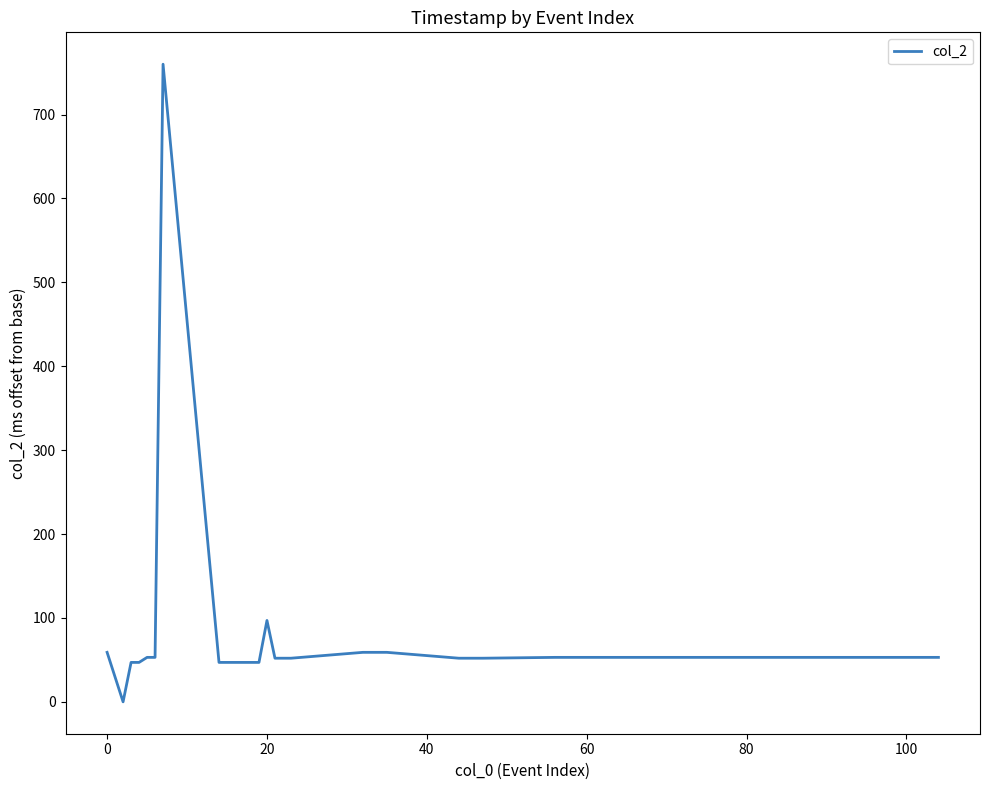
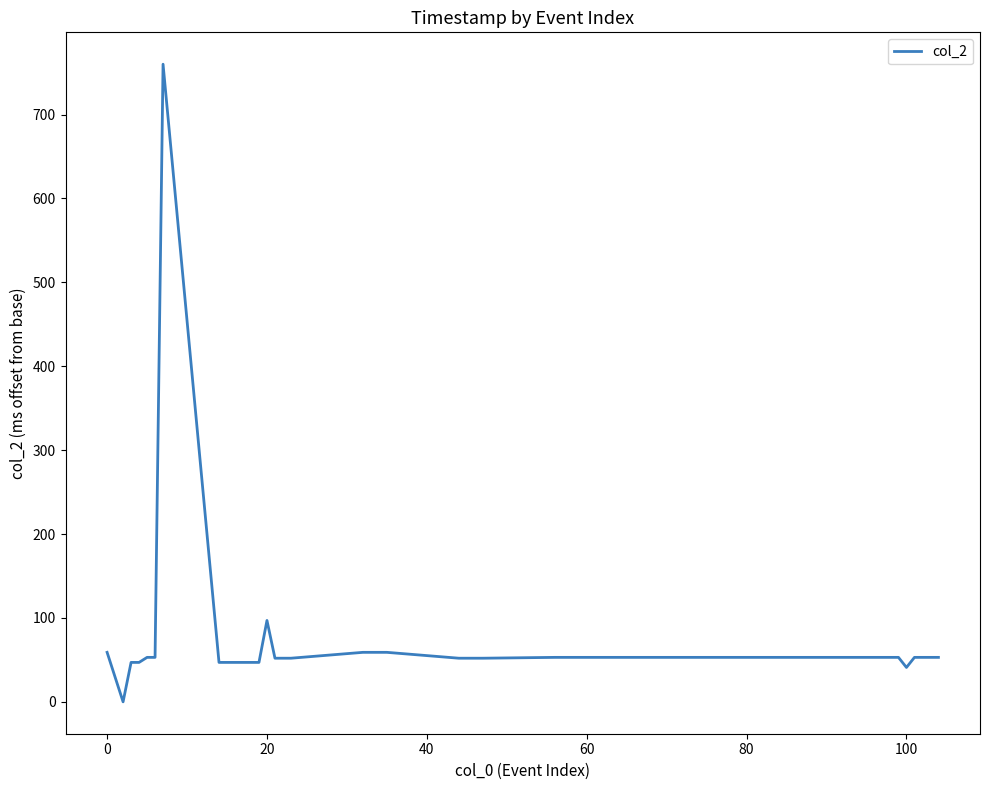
  {
    "0": 60,
    "20": 100,
-   "100": 50
+   "100": 40
  }
